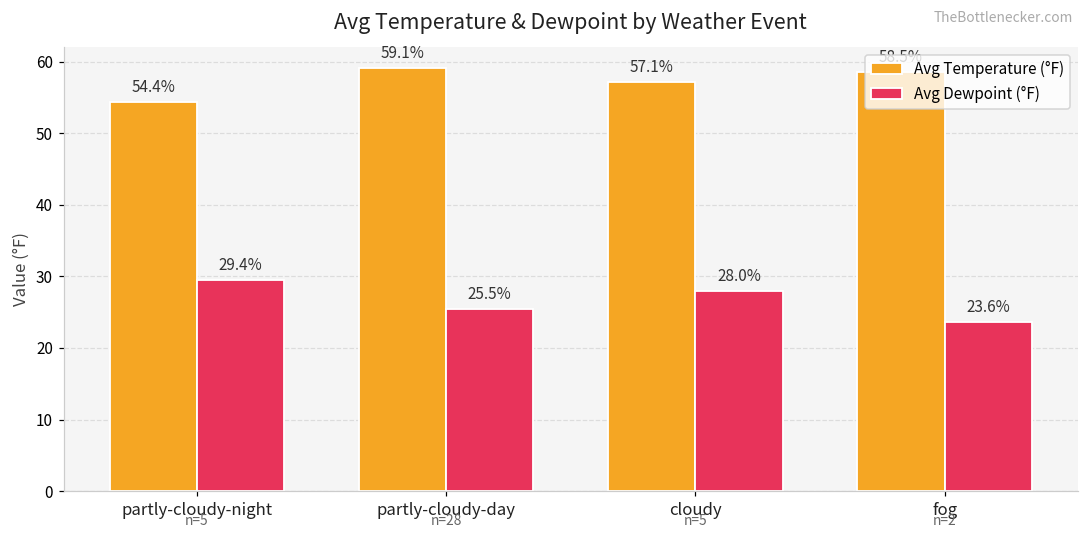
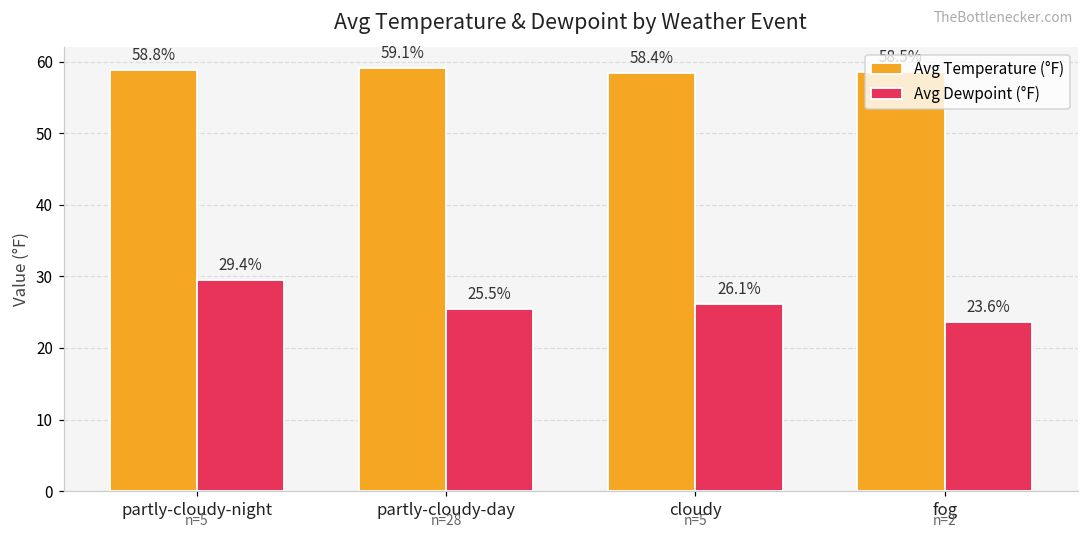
  {
    "Avg Temperature (°F)": {
-     "partly-cloudy-night": "54.4%",
+     "partly-cloudy-night": "58.8%",
      "partly-cloudy-day": "59.1%",
-     "cloudy": "57.1%"
+     "cloudy": "58.4%"
    },
    "Avg Dewpoint (°F)": {
      "partly-cloudy-night": "29.4%",
      "partly-cloudy-day": "25.5%",
-     "cloudy": "28.0%",
+     "cloudy": "26.1%",
      "fog": "23.6%"
    }
  }
